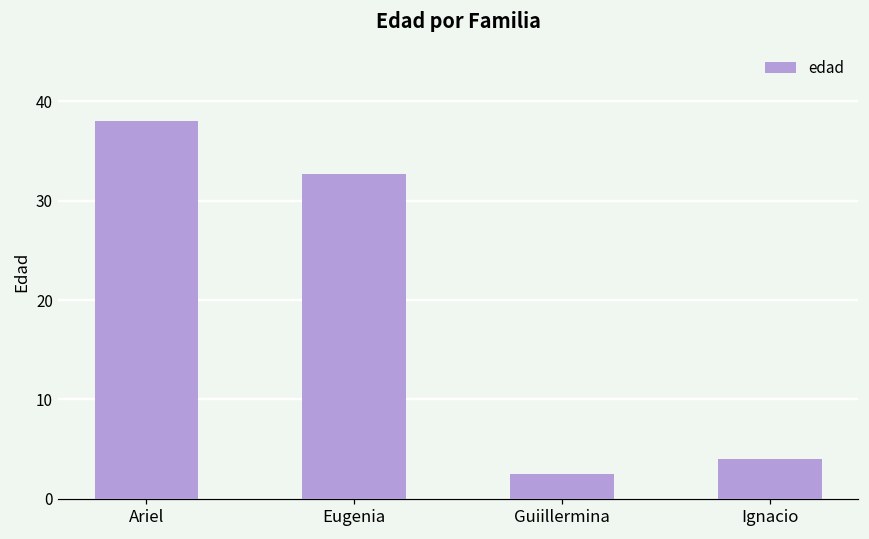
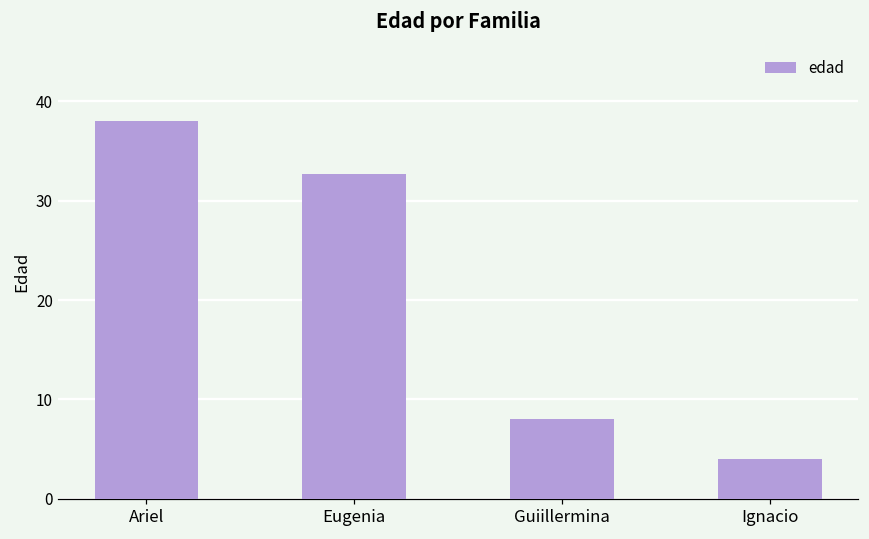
  {
    "Ariel": 38,
    "Eugenia": 33,
-   "Guiillermina": 3,
+   "Guiillermina": 8,
    "Ignacio": 4
  }
